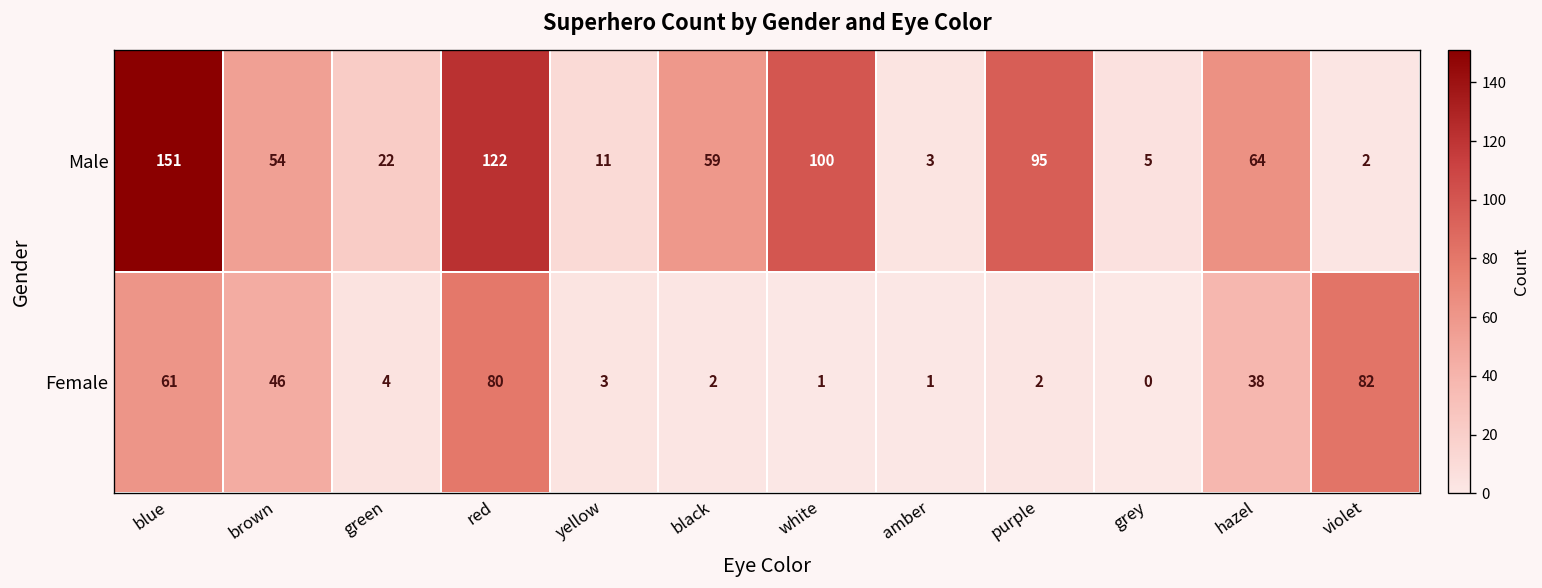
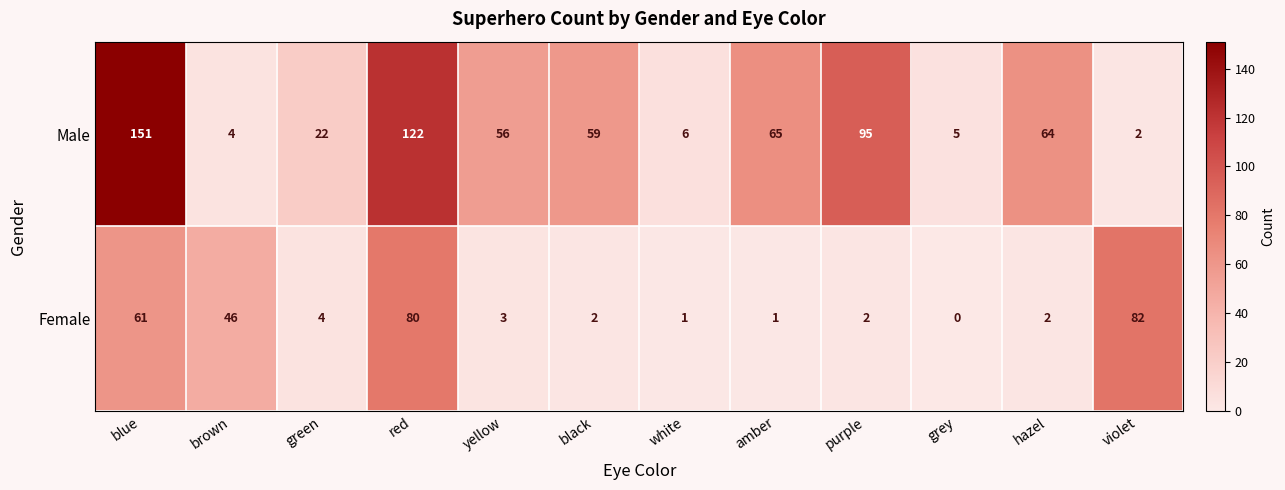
  {
    "Male": {
      "blue": 151,
-     "brown": 54,
+     "brown": 4,
      "green": 22,
      "red": 122,
-     "yellow": 11,
+     "yellow": 56,
      "black": 59,
-     "white": 100,
-     "amber": 3,
+     "white": 6,
+     "amber": 65,
      "purple": 95,
      "grey": 5,
      "hazel": 64,
      "violet": 2
    },
    "Female": {
      "blue": 61,
      "brown": 46,
      "green": 4,
      "red": 80,
      "yellow": 3,
      "black": 2,
      "white": 1,
      "amber": 1,
      "purple": 2,
      "grey": 0,
-     "hazel": 38,
+     "hazel": 2,
      "violet": 82
    }
  }
